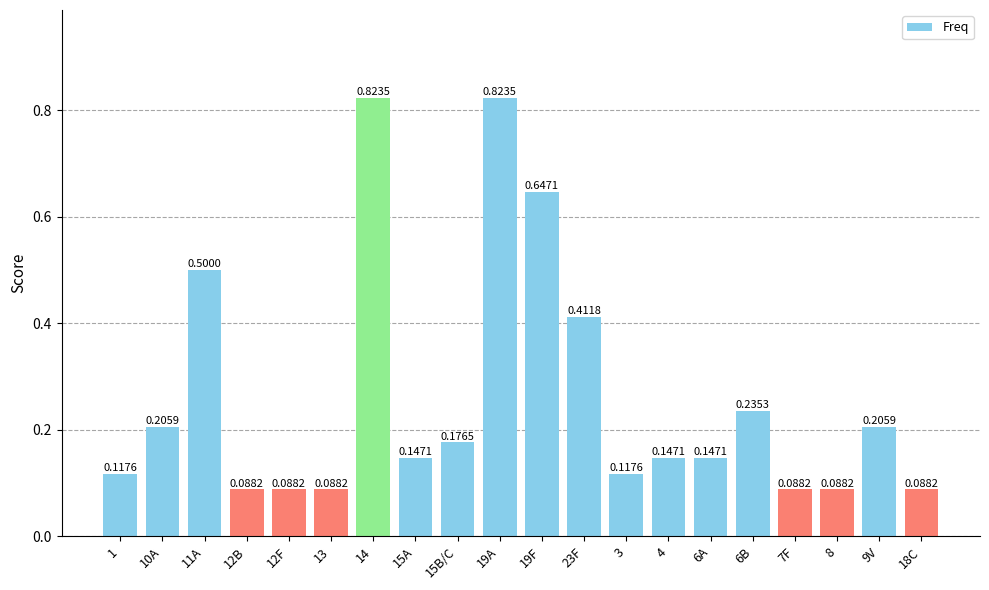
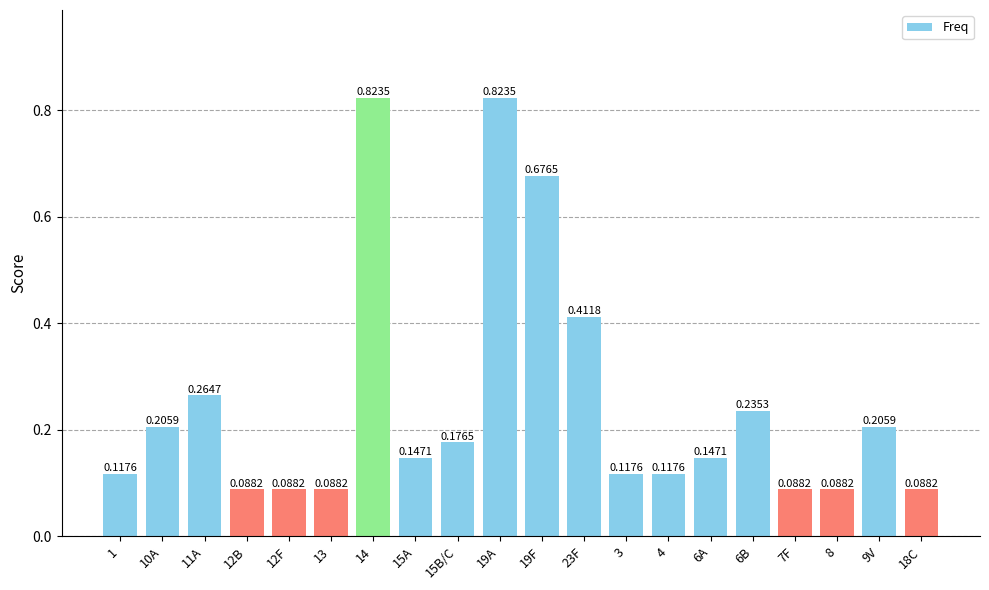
  {
    "1": 0.1176,
    "10A": 0.2059,
-   "11A": 0.5000,
+   "11A": 0.2647,
    "12B": 0.0882,
    "12F": 0.0882,
    "13": 0.0882,
    "14": 0.8235,
    "15A": 0.1471,
    "15B/C": 0.1765,
    "19A": 0.8235,
-   "19F": 0.6471,
+   "19F": 0.6765,
    "23F": 0.4118,
    "3": 0.1176,
-   "4": 0.1471,
+   "4": 0.1176,
    "6A": 0.1471,
    "6B": 0.2353,
    "7F": 0.0882,
    "8": 0.0882,
    "9V": 0.2059,
    "18C": 0.0882
  }
